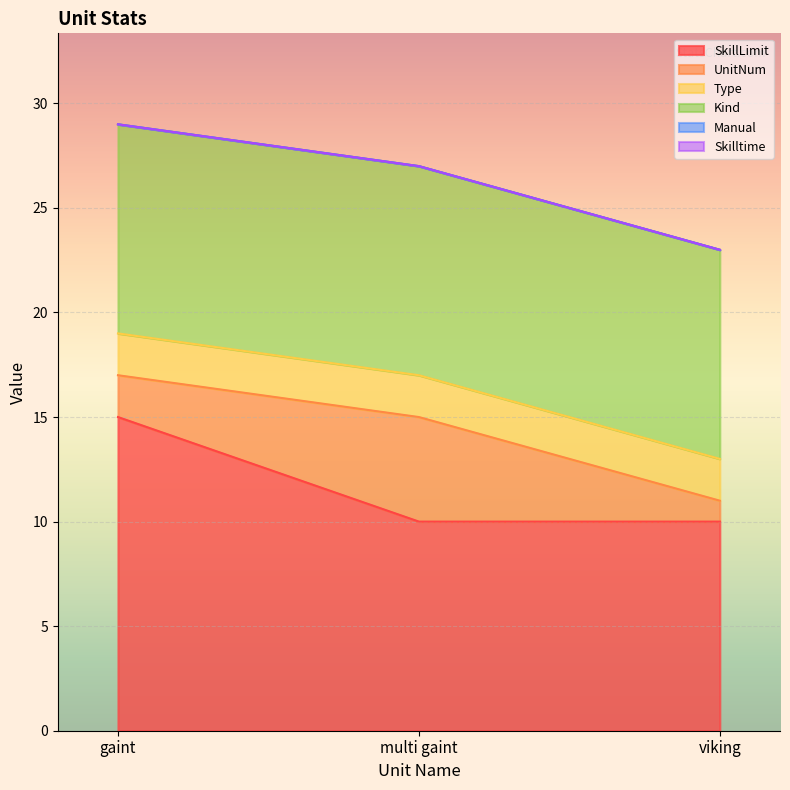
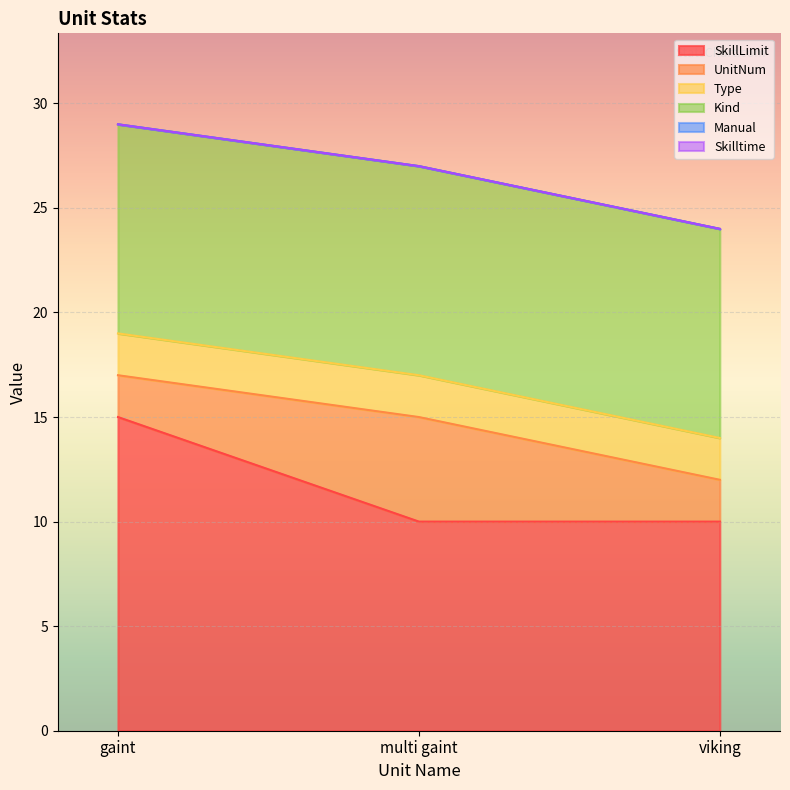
  {
    "SkillLimit": {
      "gaint": 15,
      "multi gaint": 10,
      "viking": 10
    },
    "UnitNum": {
      "gaint": 2,
      "multi gaint": 5,
-     "viking": 1
+     "viking": 2
    },
    "Type": {
      "gaint": 2,
      "multi gaint": 2,
      "viking": 2
    }
  }
